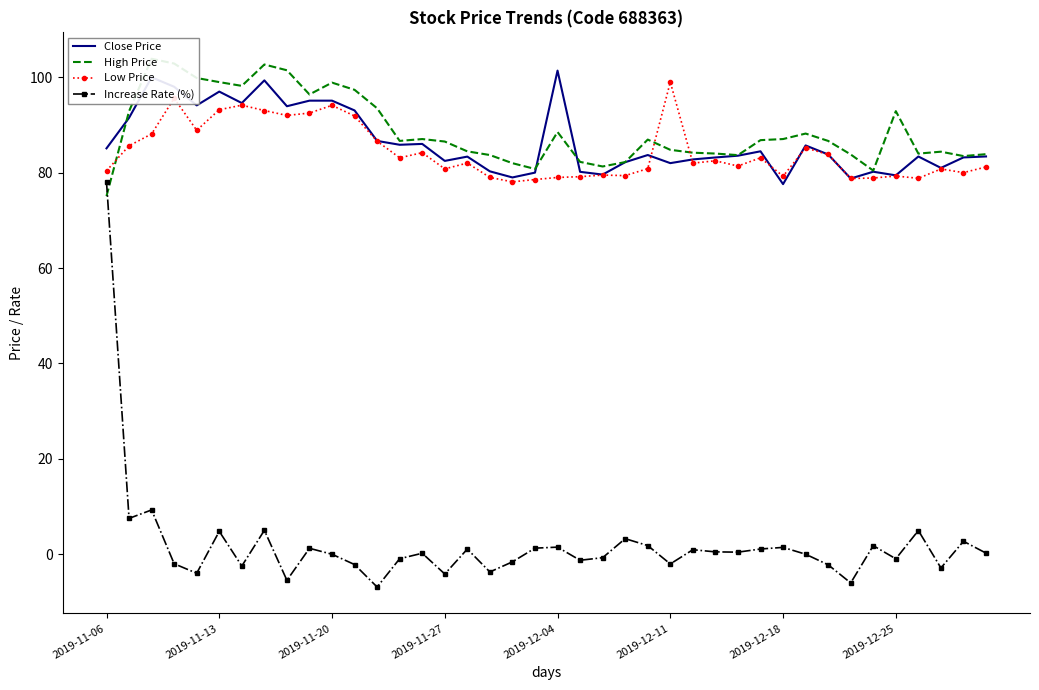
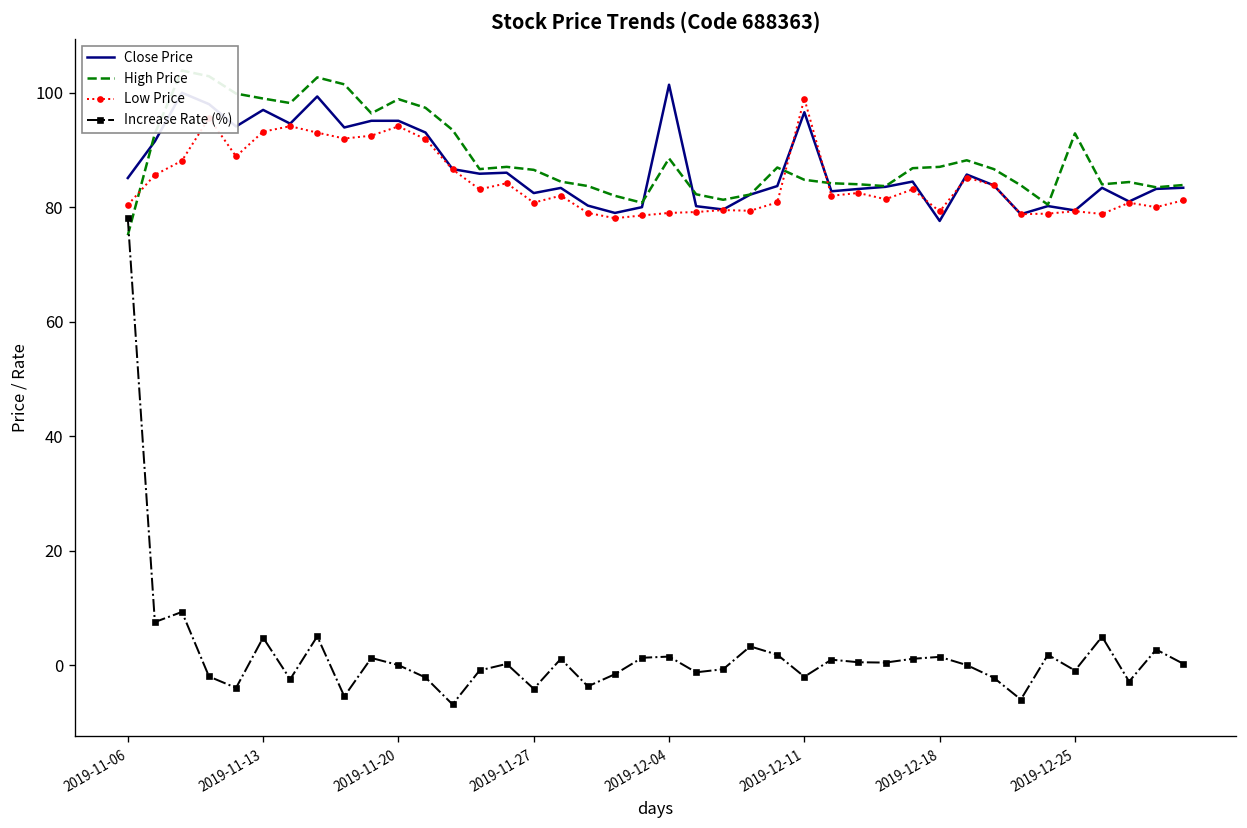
  {
    "Close Price": {
      "2019-11-06": 85,
      "2019-11-13": 97,
      "2019-11-20": 95,
      "2019-11-27": 82,
      "2019-12-04": 101,
-     "2019-12-11": 82,
+     "2019-12-11": 97,
      "2019-12-18": 78
    },
    "High Price": {
      "2019-11-06": 75,
      "2019-11-13": 99,
      "2019-11-20": 99,
      "2019-11-27": 87,
      "2019-12-04": 89,
      "2019-12-11": 85,
      "2019-12-18": 87,
      "2019-12-25": 93
    },
    "Low Price": {
      "2019-11-06": 80,
      "2019-11-13": 93,
      "2019-11-20": 94,
      "2019-11-27": 81,
      "2019-12-04": 79,
      "2019-12-11": 99,
      "2019-12-18": 79
    },
    "Increase Rate (%)": {
      "2019-11-06": 78,
      "2019-11-13": 5,
      "2019-11-20": 0,
      "2019-11-27": -4,
      "2019-12-04": 1,
      "2019-12-11": -2,
      "2019-12-18": 1,
      "2019-12-25": -1
    }
  }
